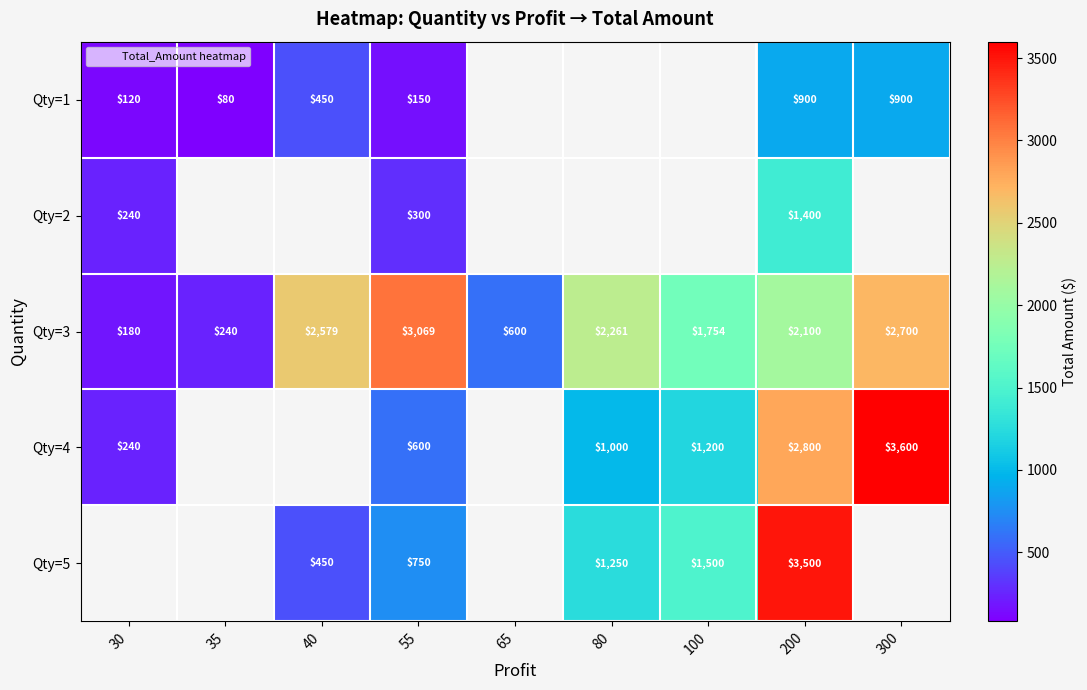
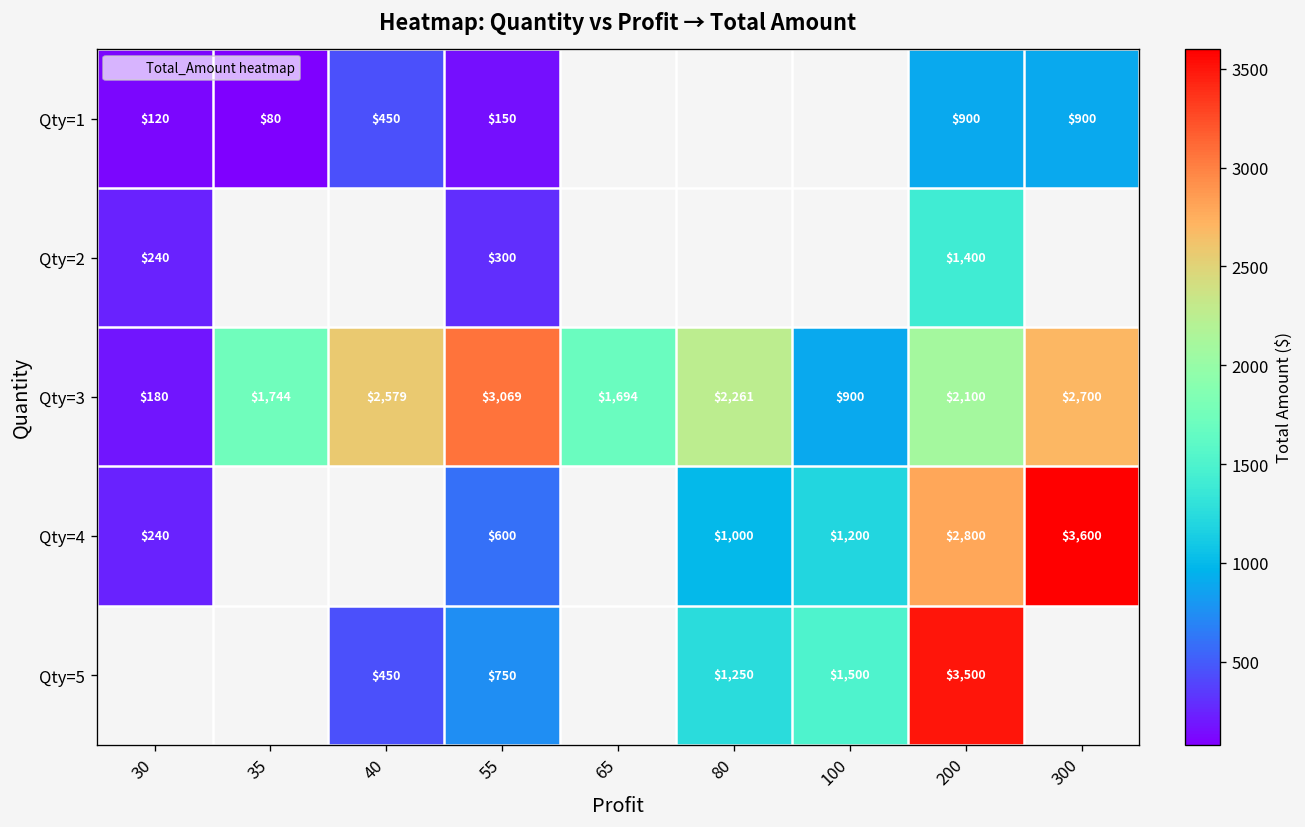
  {
    "Qty=1": {
      "30": "$120",
      "35": "$80",
      "40": "$450",
      "55": "$150",
      "200": "$900",
      "300": "$900"
    },
    "Qty=2": {
      "30": "$240",
      "55": "$300",
      "200": "$1,400"
    },
    "Qty=3": {
      "30": "$180",
-     "35": "$240",
+     "35": "$1,744",
      "40": "$2,579",
      "55": "$3,069",
-     "65": "$600",
+     "65": "$1,694",
      "80": "$2,261",
-     "100": "$1,754",
+     "100": "$900",
      "200": "$2,100",
      "300": "$2,700"
    },
    "Qty=4": {
      "30": "$240",
      "55": "$600",
      "80": "$1,000",
      "100": "$1,200",
      "200": "$2,800",
      "300": "$3,600"
    },
    "Qty=5": {
      "40": "$450",
      "55": "$750",
      "80": "$1,250",
      "100": "$1,500",
      "200": "$3,500"
    }
  }
